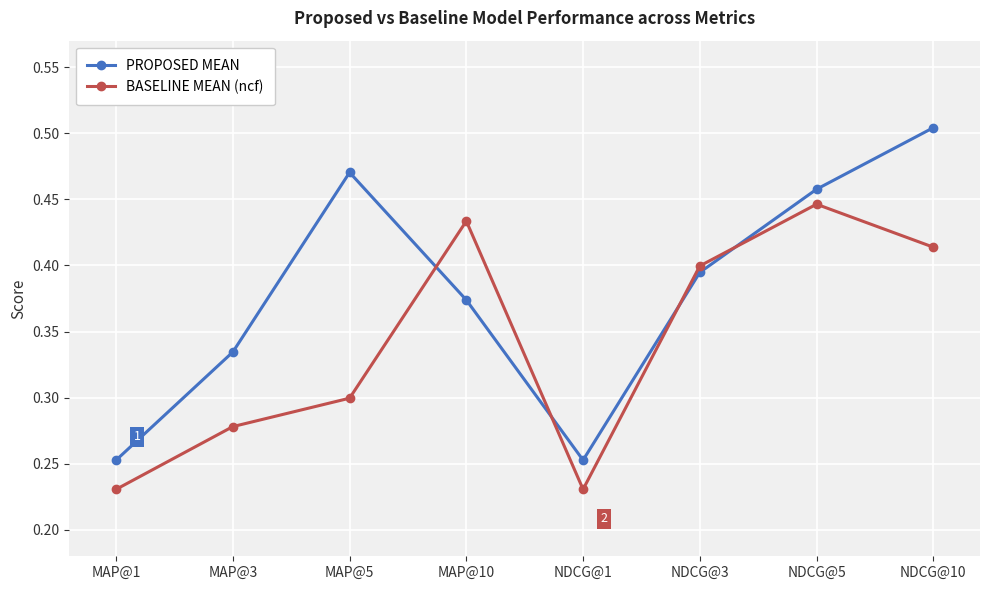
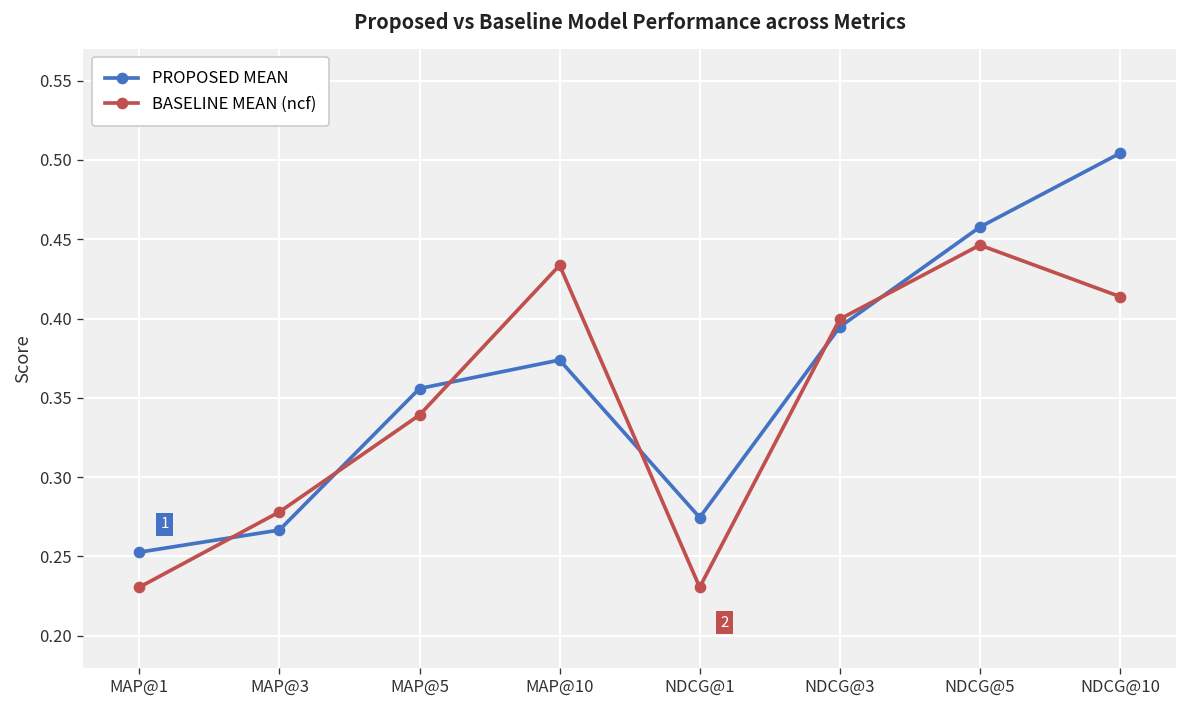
  {
    "PROPOSED MEAN": {
-     "MAP@3": 0.335,
-     "MAP@5": 0.470,
+     "MAP@3": 0.267,
+     "MAP@5": 0.356,
      "MAP@10": 0.374,
-     "NDCG@1": 0.253,
+     "NDCG@1": 0.275,
      "NDCG@3": 0.395,
      "NDCG@5": 0.458,
      "NDCG@10": 0.504
    },
    "BASELINE MEAN (ncf)": {
      "MAP@1": 0.231,
      "MAP@3": 0.278,
-     "MAP@5": 0.300,
+     "MAP@5": 0.339,
      "MAP@10": 0.434,
      "NDCG@1": 0.231,
      "NDCG@3": 0.400,
      "NDCG@5": 0.446,
      "NDCG@10": 0.414
    }
  }
